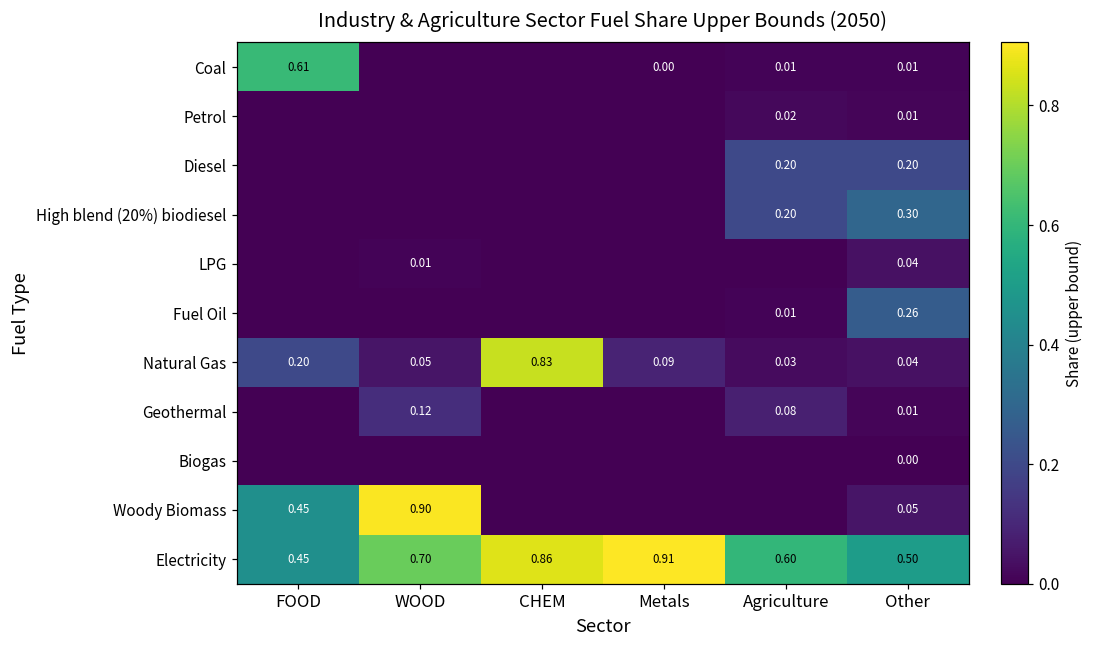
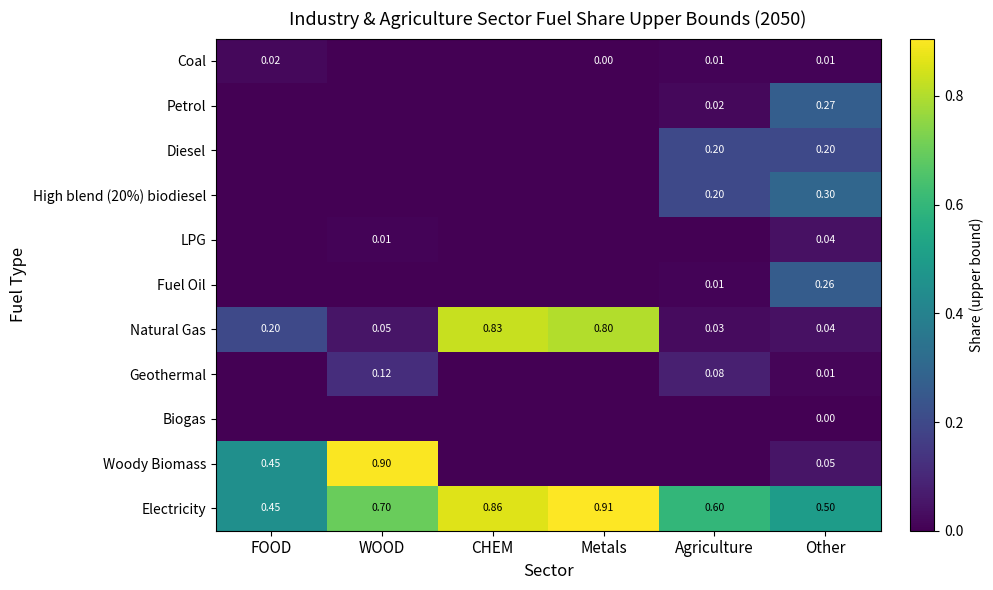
  {
    "Coal": {
-     "FOOD": 0.61,
+     "FOOD": 0.02,
      "Metals": 0.00,
      "Agriculture": 0.01,
      "Other": 0.01
    },
    "Petrol": {
      "Agriculture": 0.02,
-     "Other": 0.01
+     "Other": 0.27
    },
    "Diesel": {
      "Agriculture": 0.20,
      "Other": 0.20
    },
    "High blend (20%) biodiesel": {
      "Agriculture": 0.20,
      "Other": 0.30
    },
    "LPG": {
      "WOOD": 0.01,
      "Other": 0.04
    },
    "Fuel Oil": {
      "Agriculture": 0.01,
      "Other": 0.26
    },
    "Natural Gas": {
      "FOOD": 0.20,
      "WOOD": 0.05,
      "CHEM": 0.83,
-     "Metals": 0.09,
+     "Metals": 0.80,
      "Agriculture": 0.03,
      "Other": 0.04
    },
    "Geothermal": {
      "WOOD": 0.12,
      "Agriculture": 0.08,
      "Other": 0.01
    },
    "Biogas": {
      "Other": 0.00
    },
    "Woody Biomass": {
      "FOOD": 0.45,
      "WOOD": 0.90,
      "Other": 0.05
    },
    "Electricity": {
      "FOOD": 0.45,
      "WOOD": 0.70,
      "CHEM": 0.86,
      "Metals": 0.91,
      "Agriculture": 0.60,
      "Other": 0.50
    }
  }
